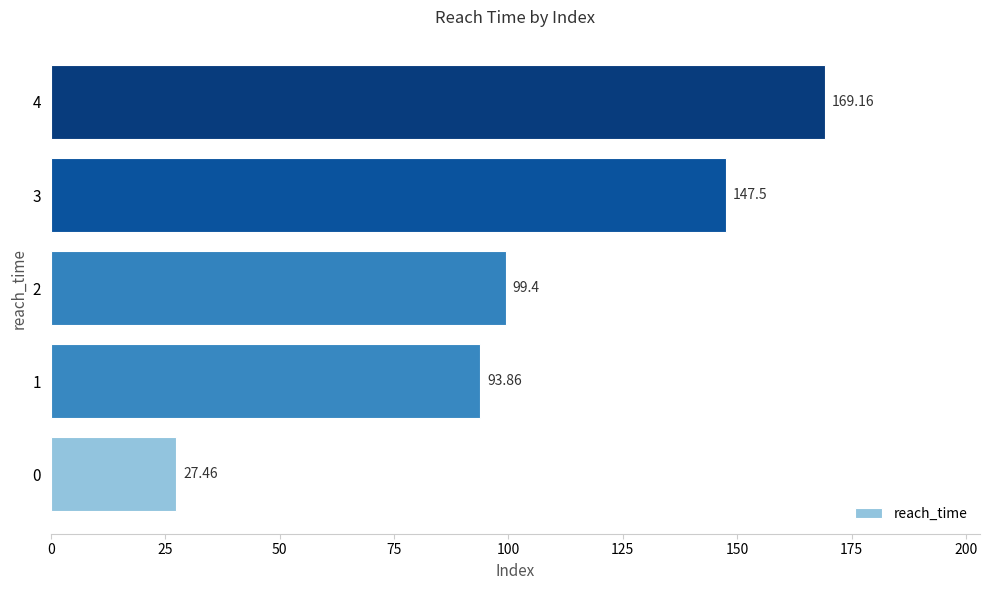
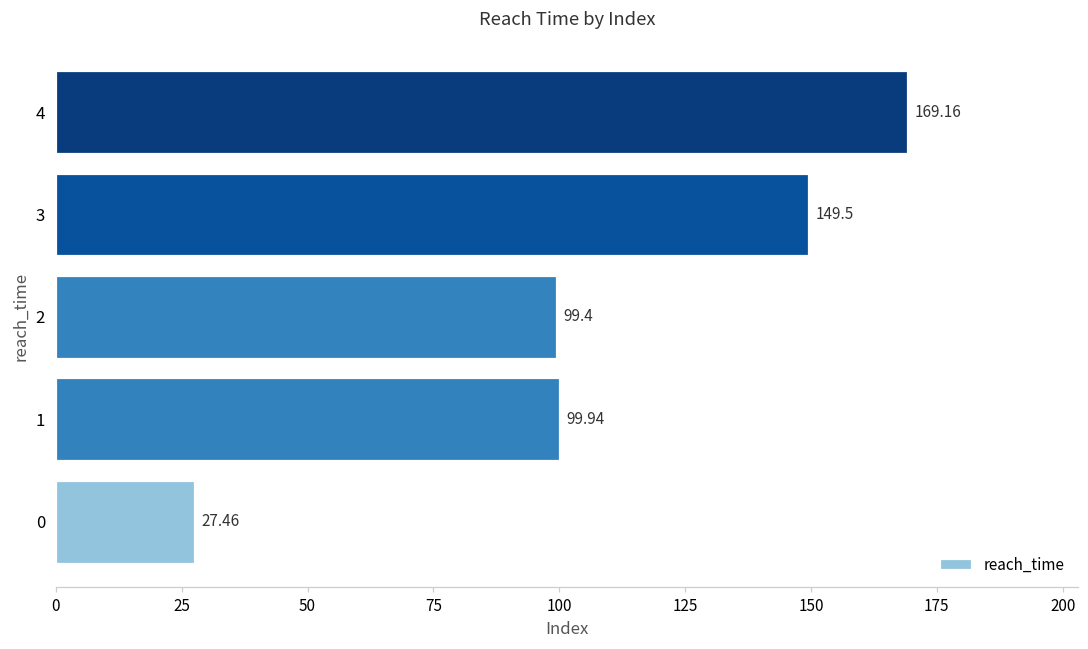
  {
    "4": 169.16,
-   "3": 147.5,
+   "3": 149.5,
    "2": 99.4,
-   "1": 93.86,
+   "1": 99.94,
    "0": 27.46
  }
